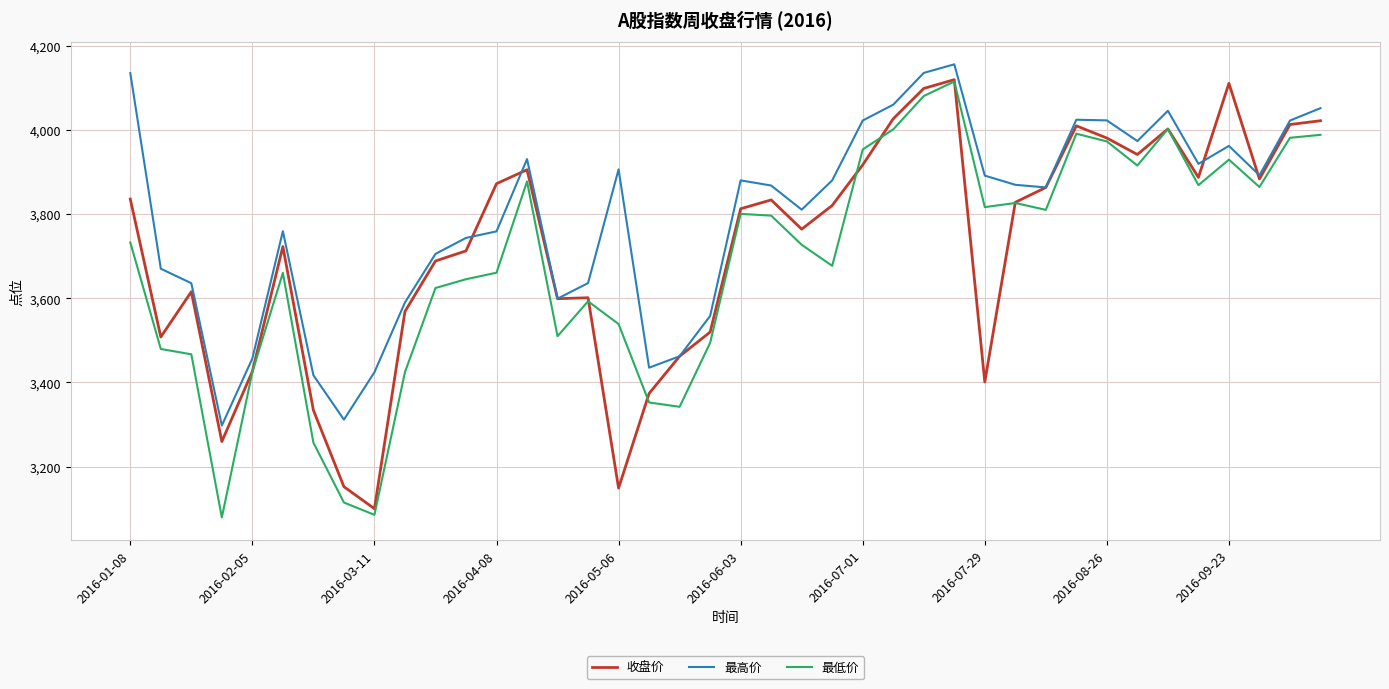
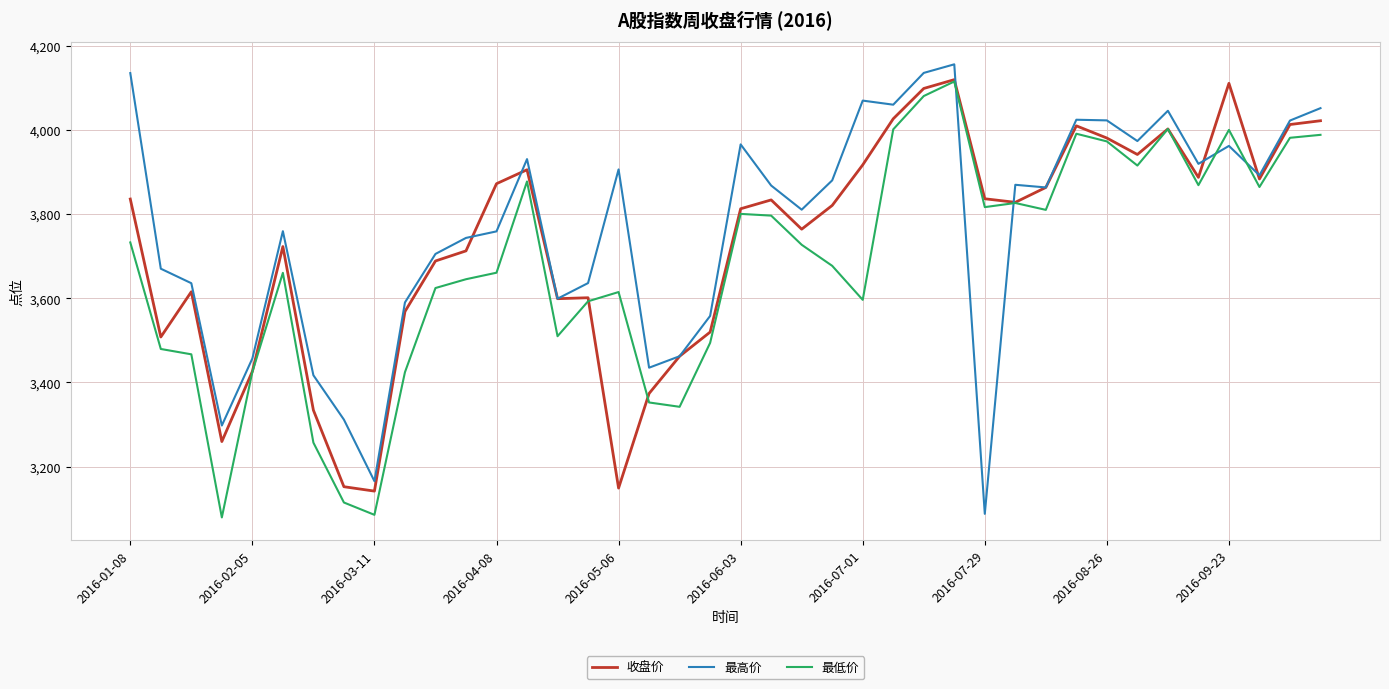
  {
    "收盘价": {
      "2016-01-08": "3,840",
-     "2016-03-11": "3,100",
+     "2016-03-11": "3,140",
      "2016-04-08": "3,870",
      "2016-05-06": "3,150",
      "2016-06-03": "3,810",
      "2016-07-01": "3,920",
-     "2016-07-29": "3,400",
+     "2016-07-29": "3,840",
      "2016-08-26": "3,980",
      "2016-09-23": "4,110"
    },
    "最高价": {
      "2016-01-08": "4,130",
      "2016-02-05": "3,460",
-     "2016-03-11": "3,420",
+     "2016-03-11": "3,170",
      "2016-04-08": "3,760",
      "2016-05-06": "3,910",
-     "2016-06-03": "3,880",
-     "2016-07-01": "4,020",
-     "2016-07-29": "3,890",
+     "2016-06-03": "3,970",
+     "2016-07-01": "4,070",
+     "2016-07-29": "3,090",
      "2016-08-26": "4,020",
      "2016-09-23": "3,960"
    },
    "最低价": {
      "2016-01-08": "3,730",
      "2016-03-11": "3,090",
      "2016-04-08": "3,660",
-     "2016-05-06": "3,540",
+     "2016-05-06": "3,610",
      "2016-06-03": "3,800",
-     "2016-07-01": "3,950",
+     "2016-07-01": "3,600",
      "2016-07-29": "3,820",
      "2016-08-26": "3,970",
-     "2016-09-23": "3,930"
+     "2016-09-23": "4,000"
    }
  }
